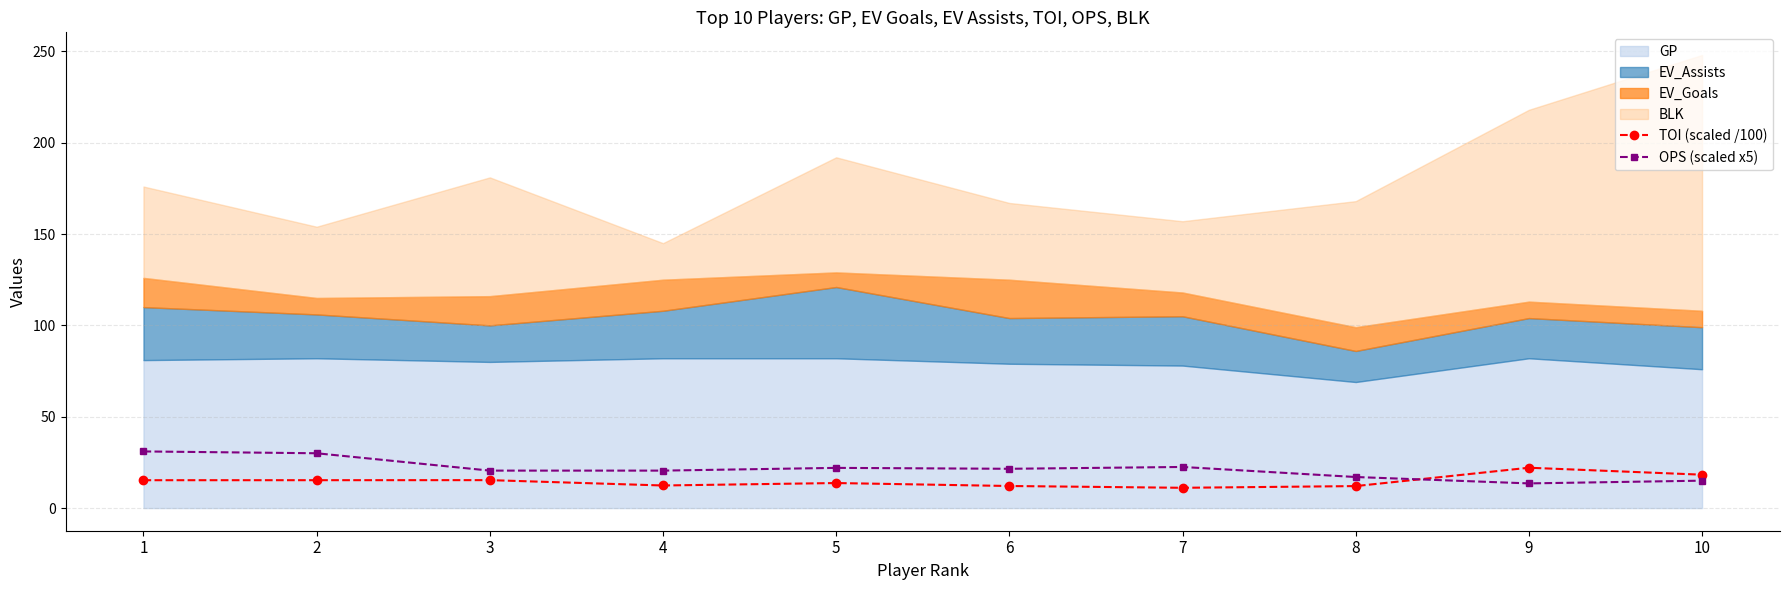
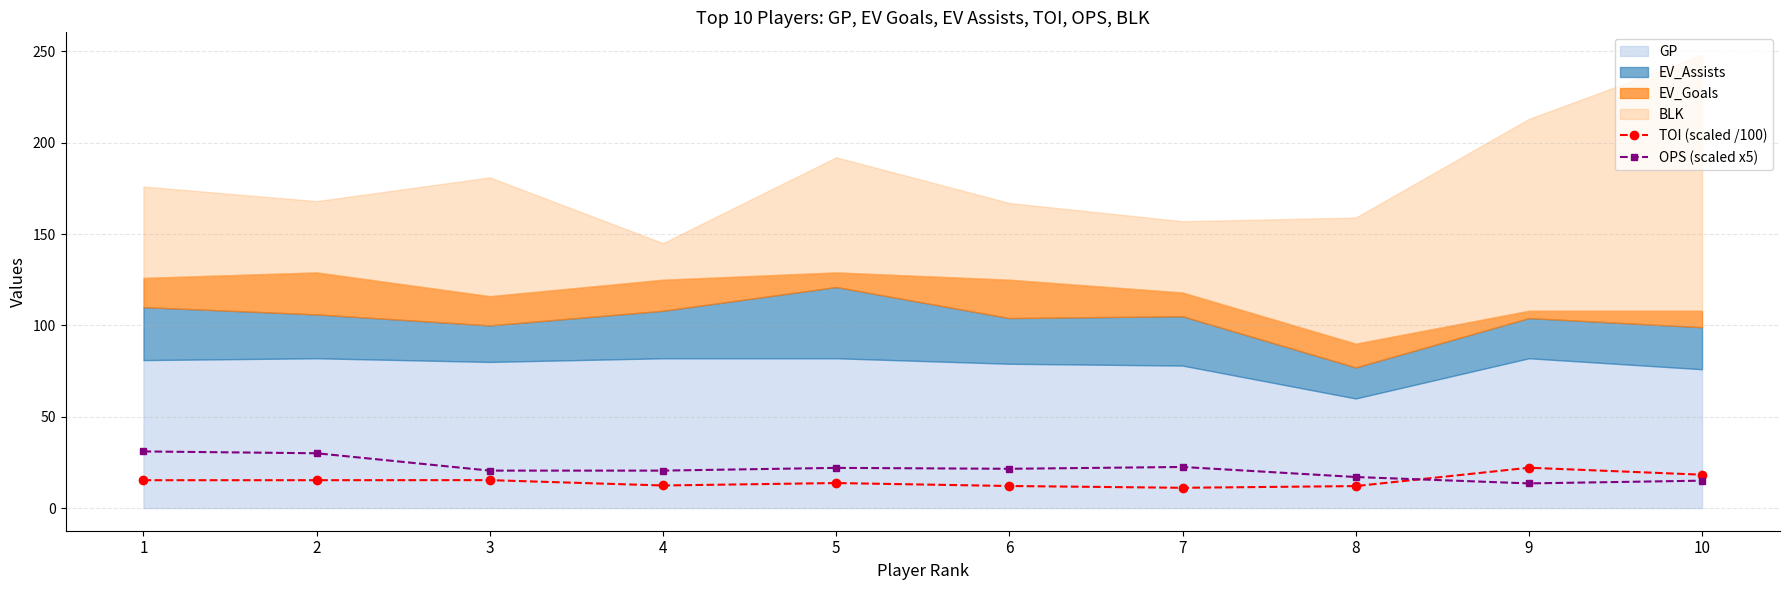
  {
    "TOI (scaled /100)": {
      "1": 15,
      "2": 15,
      "3": 15,
      "4": 12,
      "5": 14,
      "6": 12,
      "7": 11,
      "8": 12,
      "9": 22,
      "10": 18
    },
    "GP": {
      "1": 81,
      "2": 82,
      "3": 80,
      "4": 82,
      "5": 82,
      "6": 79,
      "7": 78,
-     "8": 69,
+     "8": 60,
      "9": 82,
      "10": 76
    },
    "OPS (scaled x5)": {
      "1": 31,
      "2": 30,
      "3": 21,
      "4": 21,
      "5": 22,
      "6": 22,
      "7": 23,
      "8": 17,
      "9": 14,
      "10": 15
    },
    "EV_Assists": {
      "1": 29,
      "2": 24,
      "3": 20,
      "4": 26,
      "5": 39,
      "6": 25,
      "7": 27,
      "8": 17,
      "9": 22,
      "10": 23
    },
    "EV_Goals": {
      "1": 16,
-     "2": 9,
+     "2": 23,
      "3": 16,
      "4": 17,
      "5": 8,
      "6": 21,
      "7": 13,
      "8": 13,
-     "9": 9,
+     "9": 4,
      "10": 9
    },
    "BLK": {
      "1": 50,
      "2": 39,
      "3": 65,
      "4": 20,
      "5": 63,
      "6": 42,
      "7": 39,
      "8": 69,
      "9": 105
    }
  }
